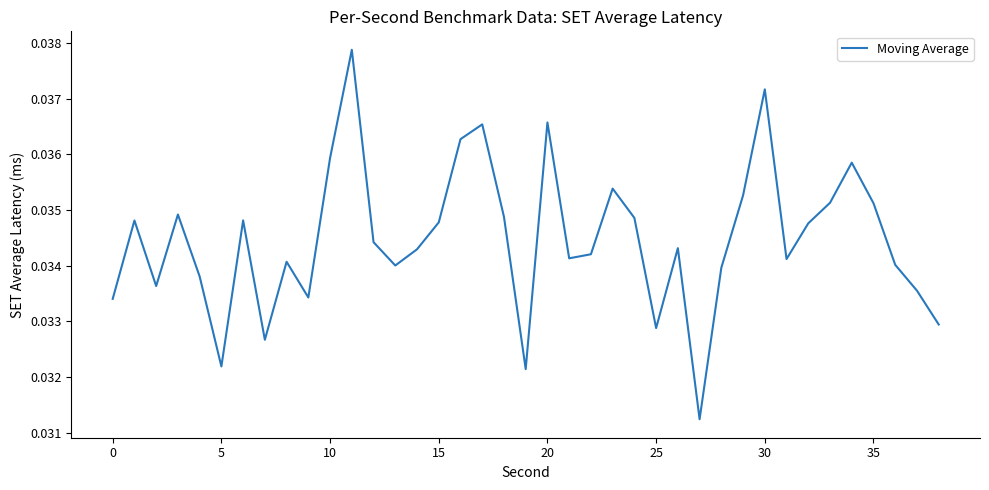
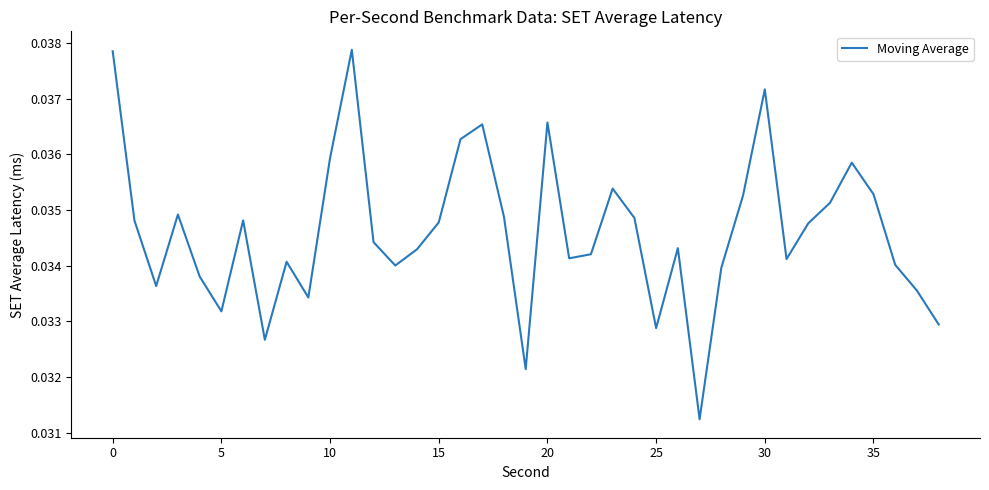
  {
-   "0": 0.0334,
-   "5": 0.0322,
+   "0": 0.0379,
+   "5": 0.0332,
    "10": 0.0359,
    "15": 0.0348,
    "20": 0.0366,
    "25": 0.0329,
    "30": 0.0372,
-   "35": 0.0351
+   "35": 0.0353
  }
